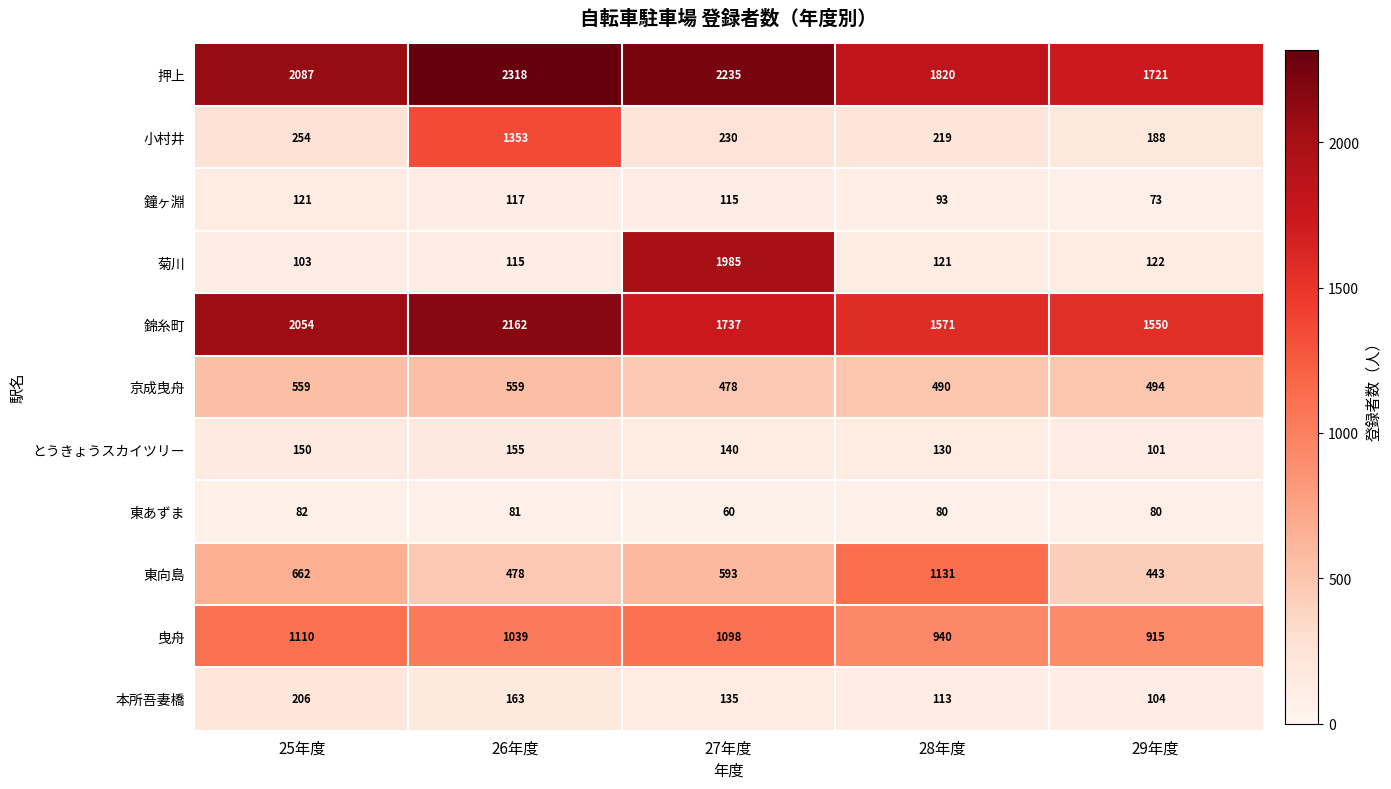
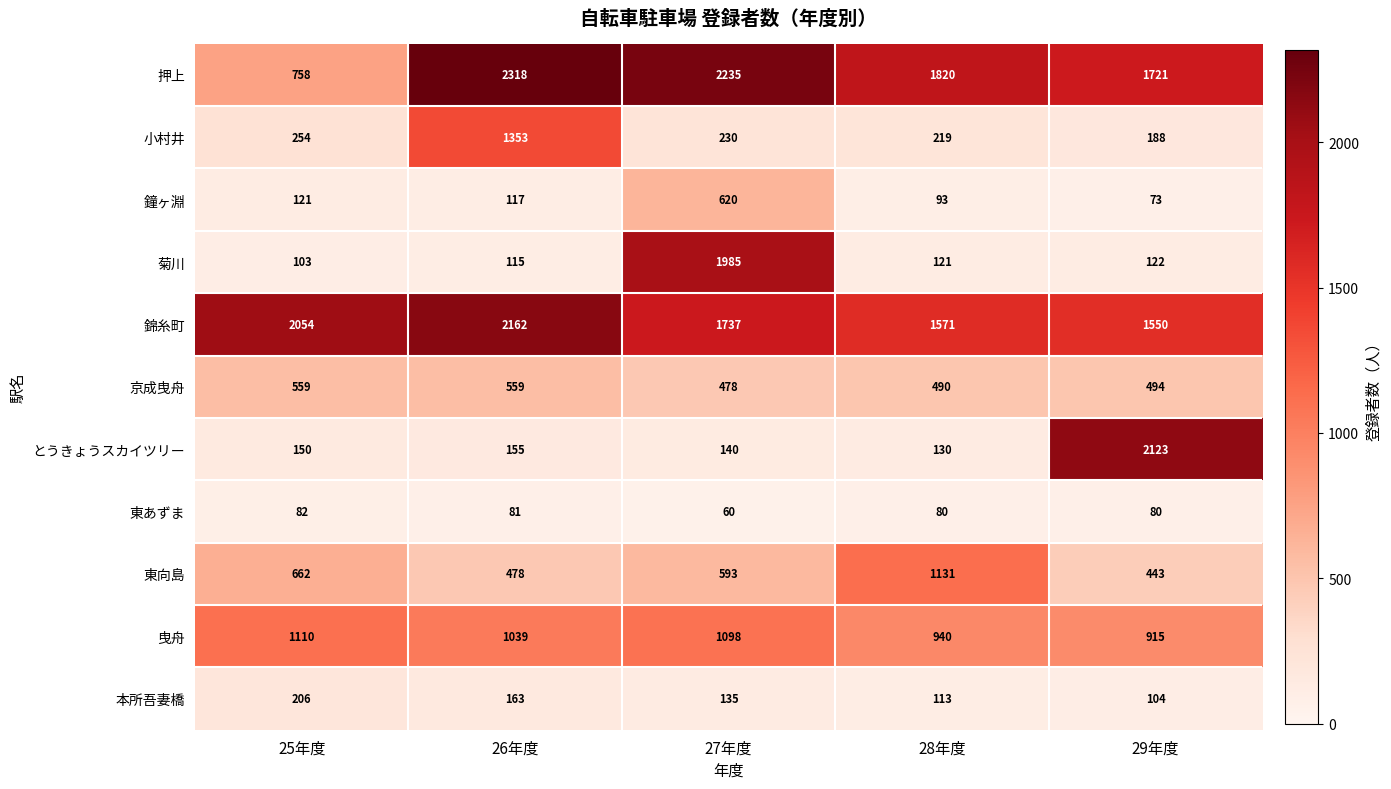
  {
    "押上": {
-     "25年度": 2087,
+     "25年度": 758,
      "26年度": 2318,
      "27年度": 2235,
      "28年度": 1820,
      "29年度": 1721
    },
    "小村井": {
      "25年度": 254,
      "26年度": 1353,
      "27年度": 230,
      "28年度": 219,
      "29年度": 188
    },
    "鐘ヶ淵": {
      "25年度": 121,
      "26年度": 117,
-     "27年度": 115,
+     "27年度": 620,
      "28年度": 93,
      "29年度": 73
    },
    "菊川": {
      "25年度": 103,
      "26年度": 115,
      "27年度": 1985,
      "28年度": 121,
      "29年度": 122
    },
    "錦糸町": {
      "25年度": 2054,
      "26年度": 2162,
      "27年度": 1737,
      "28年度": 1571,
      "29年度": 1550
    },
    "京成曳舟": {
      "25年度": 559,
      "26年度": 559,
      "27年度": 478,
      "28年度": 490,
      "29年度": 494
    },
    "とうきょうスカイツリー": {
      "25年度": 150,
      "26年度": 155,
      "27年度": 140,
      "28年度": 130,
-     "29年度": 101
+     "29年度": 2123
    },
    "東あずま": {
      "25年度": 82,
      "26年度": 81,
      "27年度": 60,
      "28年度": 80,
      "29年度": 80
    },
    "東向島": {
      "25年度": 662,
      "26年度": 478,
      "27年度": 593,
      "28年度": 1131,
      "29年度": 443
    },
    "曳舟": {
      "25年度": 1110,
      "26年度": 1039,
      "27年度": 1098,
      "28年度": 940,
      "29年度": 915
    },
    "本所吾妻橋": {
      "25年度": 206,
      "26年度": 163,
      "27年度": 135,
      "28年度": 113,
      "29年度": 104
    }
  }
